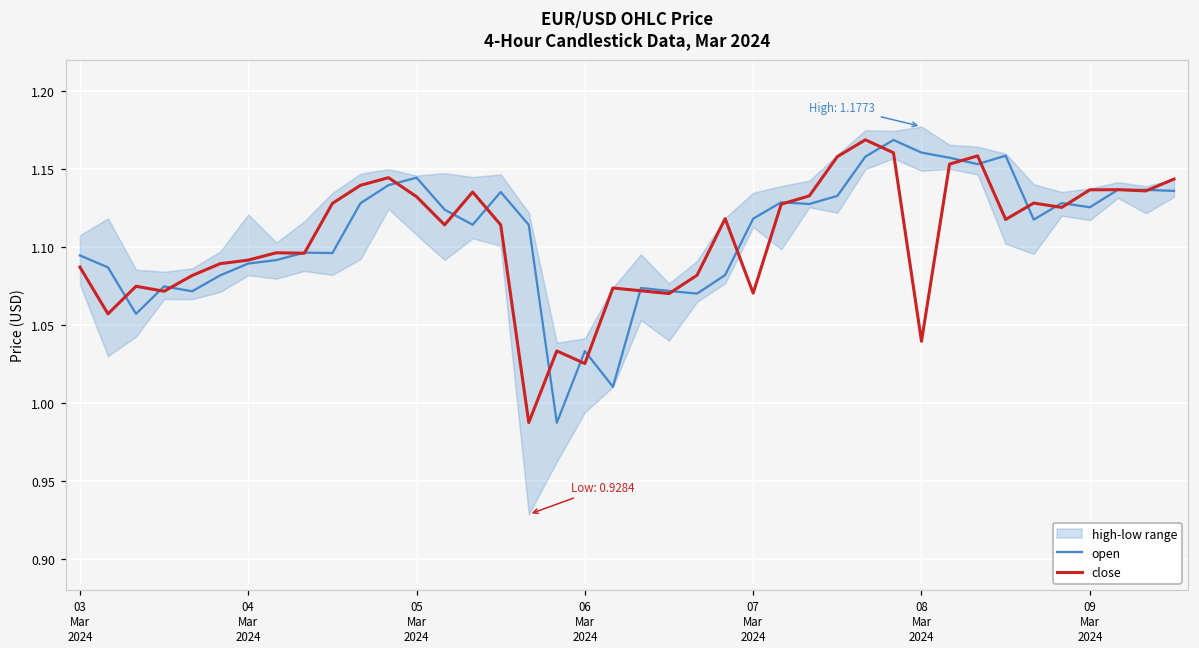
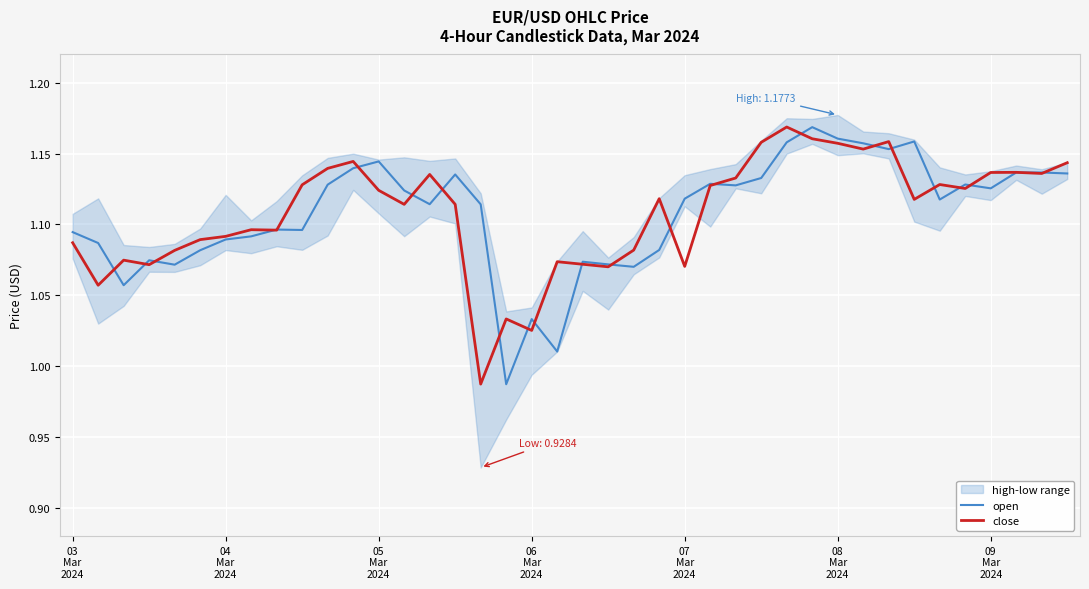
  {
    "close": {
      "03 Mar 2024": 1.087,
      "04 Mar 2024": 1.092,
-     "05 Mar 2024": 1.132,
+     "05 Mar 2024": 1.124,
      "06 Mar 2024": 1.025,
      "07 Mar 2024": 1.070,
-     "08 Mar 2024": 1.040
+     "08 Mar 2024": 1.157
    }
  }
